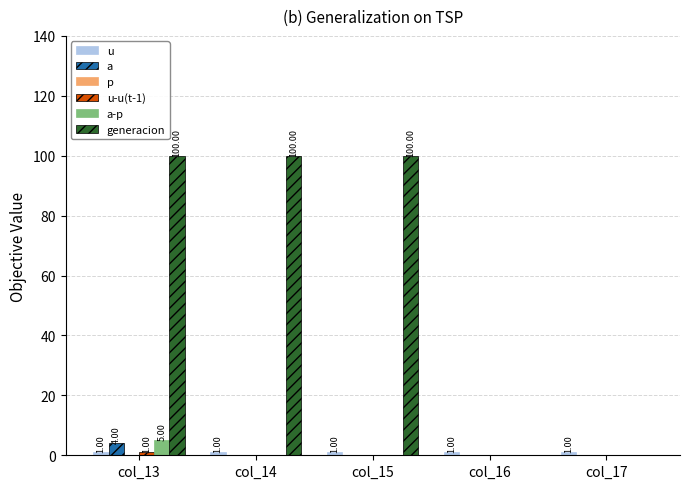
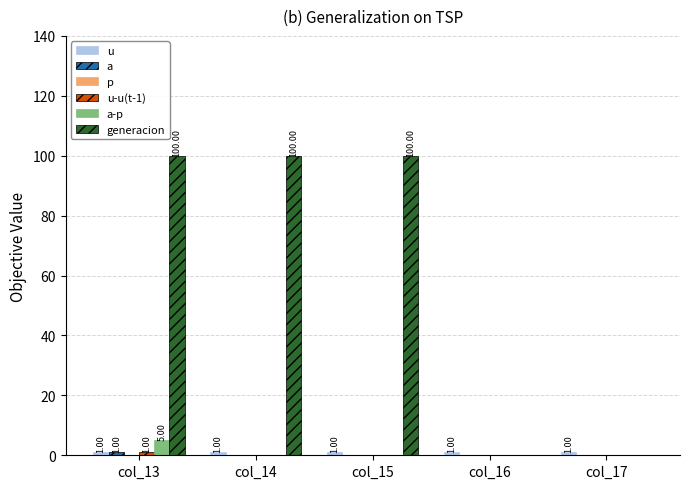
  {
    "u": {
      "col_13": 1.00,
      "col_14": 1.00,
      "col_15": 1.00,
      "col_16": 1.00,
      "col_17": 1.00
    },
    "a": {
-     "col_13": 4.00
+     "col_13": 1.00
    },
    "p": {
      "col_13": 0,
      "col_14": 0,
      "col_15": 0,
      "col_16": 0,
      "col_17": 0
    },
    "u-u(t-1)": {
      "col_13": 1.00
    },
    "a-p": {
      "col_13": 5.00
    },
    "generacion": {
      "col_13": 100.00,
      "col_14": 100.00,
      "col_15": 100.00
    }
  }
